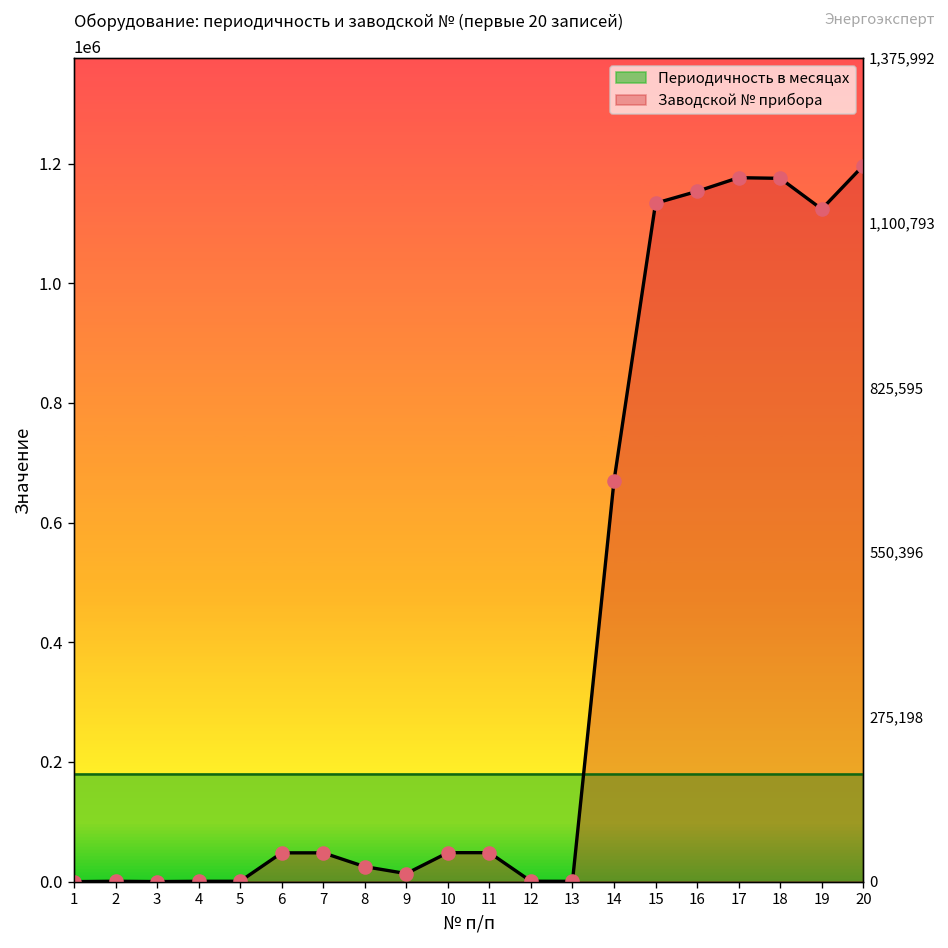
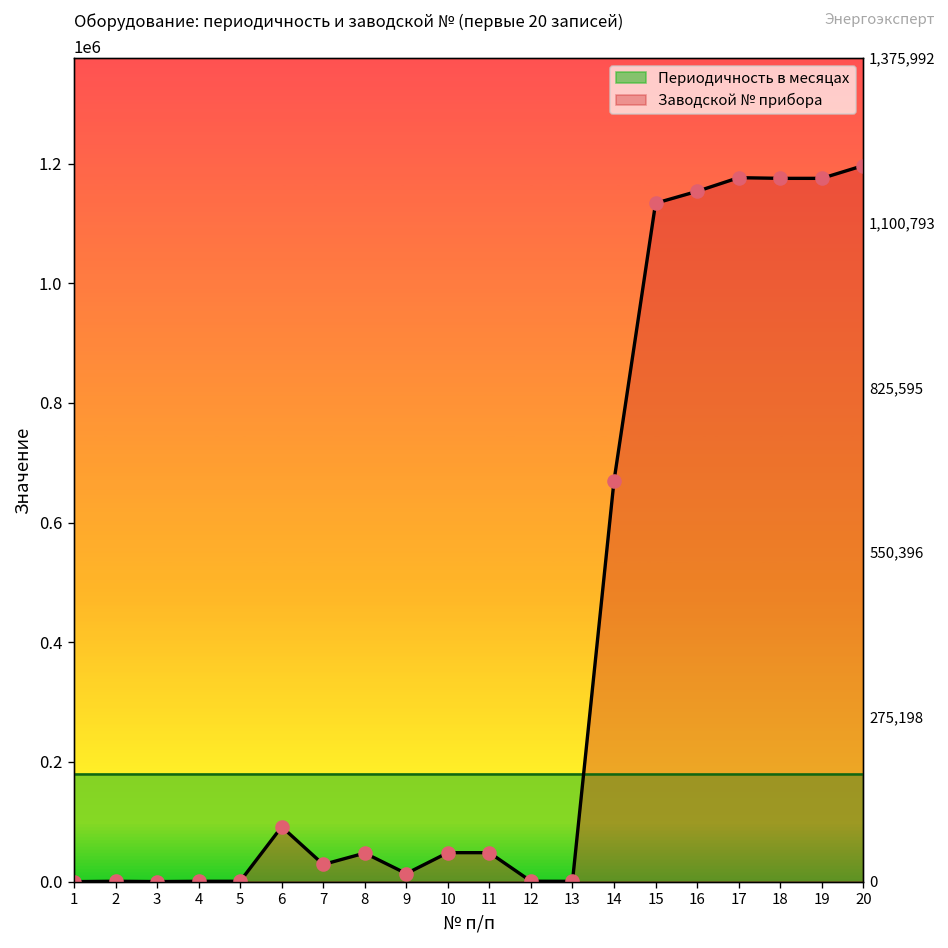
  {
    "Периодичность в месяцах": {
      "1": 180000,
      "2": 180000,
      "3": 180000,
      "4": 180000,
      "5": 180000,
      "6": 180000,
      "7": 180000,
      "8": 180000,
      "9": 180000,
      "10": 180000,
      "11": 180000,
      "12": 180000,
      "13": 180000,
      "14": 180000,
      "15": 180000,
      "16": 180000,
      "17": 180000,
      "18": 180000,
      "19": 180000,
      "20": 180000
    },
    "Заводской № прибора": {
      "1": 0,
      "2": 0,
      "3": 0,
      "4": 0,
      "5": 0,
-     "6": 50000,
-     "7": 50000,
-     "8": 30000,
+     "6": 90000,
+     "7": 30000,
+     "8": 50000,
      "9": 10000,
      "10": 50000,
      "11": 50000,
      "12": 0,
      "13": 0,
      "14": 670000,
      "15": 1130000,
      "16": 1150000,
      "17": 1180000,
      "18": 1180000,
-     "19": 1120000,
+     "19": 1180000,
      "20": 1200000
    }
  }
